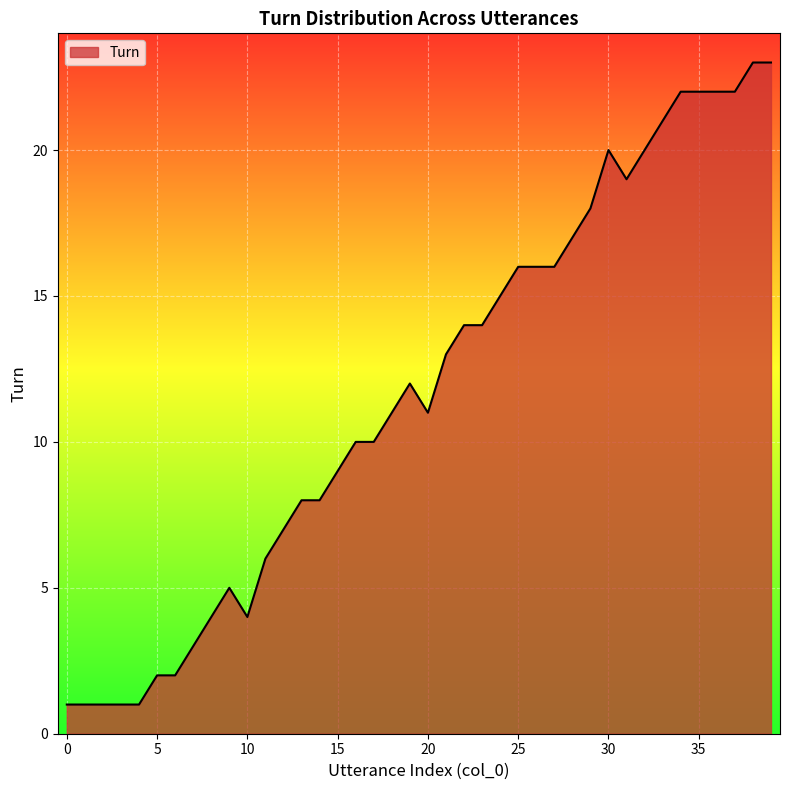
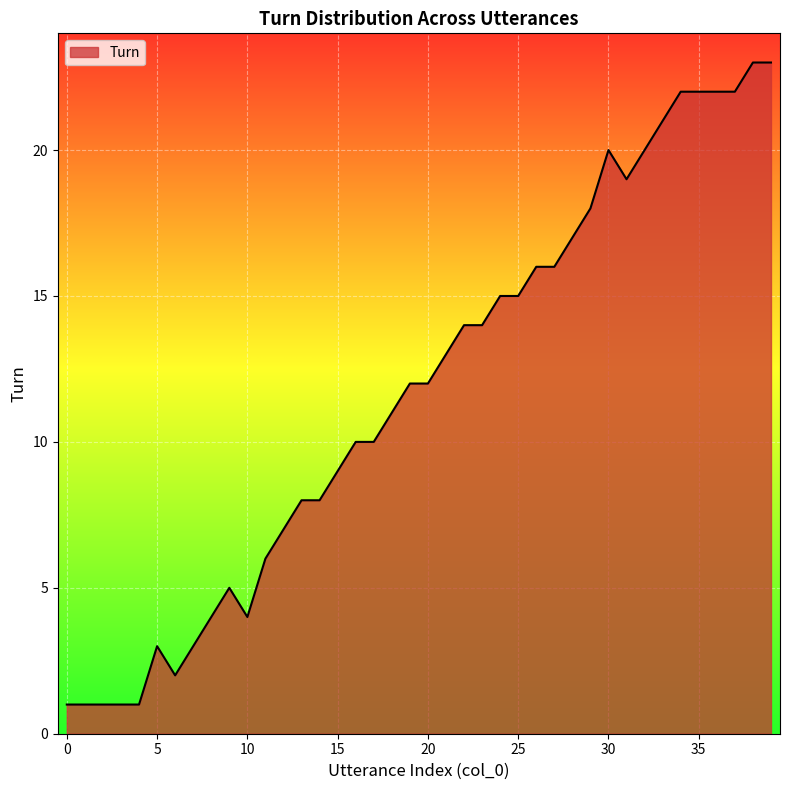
  {
    "0": 1,
-   "5": 2,
+   "5": 3,
    "10": 4,
    "15": 9,
-   "20": 11,
-   "25": 16,
+   "20": 12,
+   "25": 15,
    "30": 20,
    "35": 22
  }
